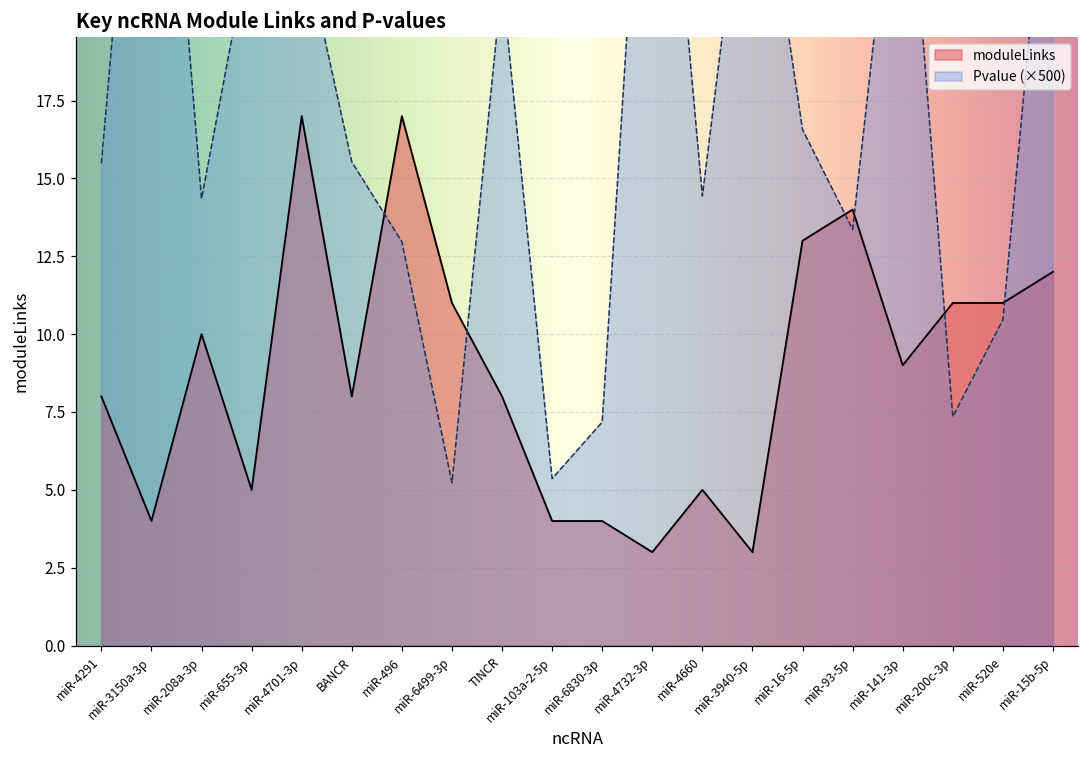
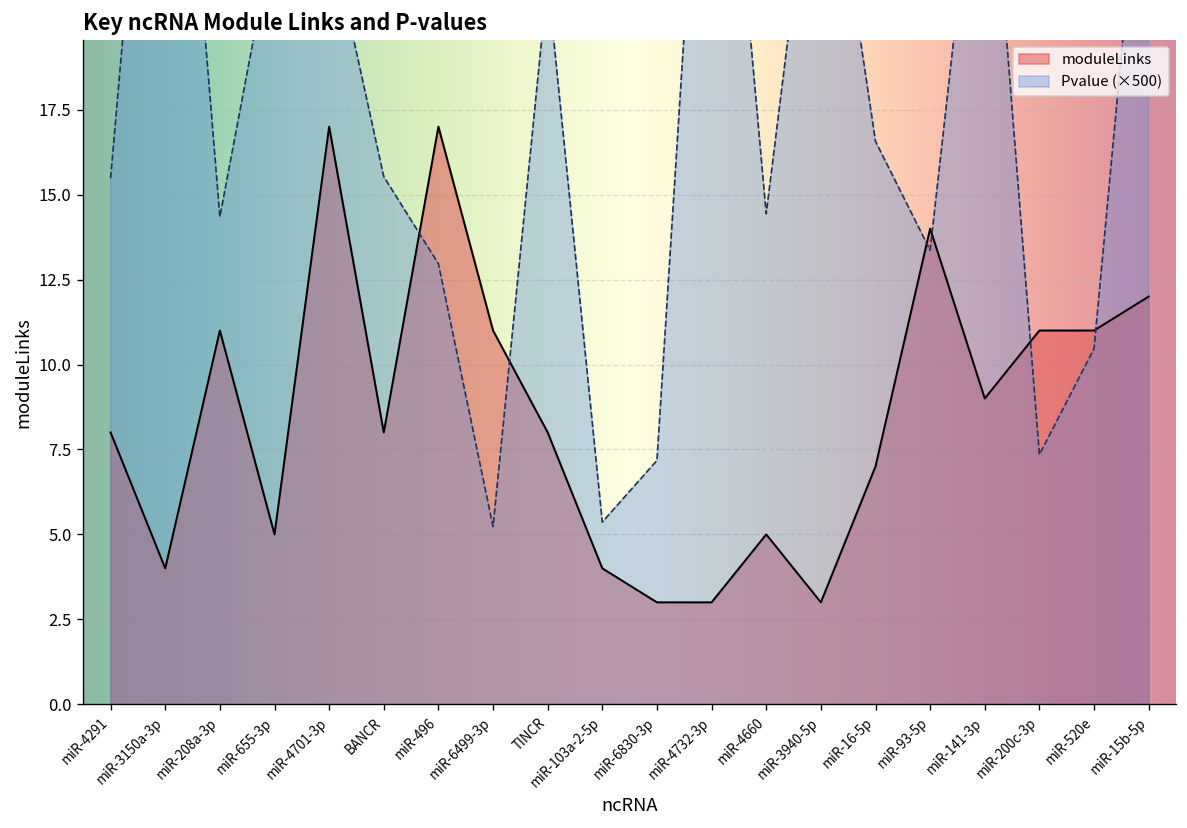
  {
    "moduleLinks": {
      "miR-4291": 8,
      "miR-3150a-3p": 4,
-     "miR-208a-3p": 10,
+     "miR-208a-3p": 11,
      "miR-655-3p": 5,
      "miR-4701-3p": 17,
      "BANCR": 8,
      "miR-496": 17,
      "miR-6499-3p": 11,
      "TINCR": 8,
      "miR-103a-2-5p": 4,
-     "miR-6830-3p": 4,
+     "miR-6830-3p": 3,
      "miR-4732-3p": 3,
      "miR-4660": 5,
      "miR-3940-5p": 3,
-     "miR-16-5p": 13,
+     "miR-16-5p": 7,
      "miR-93-5p": 14,
      "miR-141-3p": 9,
      "miR-200c-3p": 11,
      "miR-520e": 11,
      "miR-15b-5p": 12
    },
    "Pvalue (×500)": {
      "miR-4291": 15.5,
      "miR-208a-3p": 14.3,
      "BANCR": 15.5,
      "miR-496": 13,
      "miR-6499-3p": 5.2,
      "miR-103a-2-5p": 5.4,
      "miR-6830-3p": 7.2,
      "miR-4660": 14.4,
      "miR-16-5p": 16.6,
      "miR-93-5p": 13.4,
      "miR-200c-3p": 7.3,
      "miR-520e": 10.5
    }
  }
